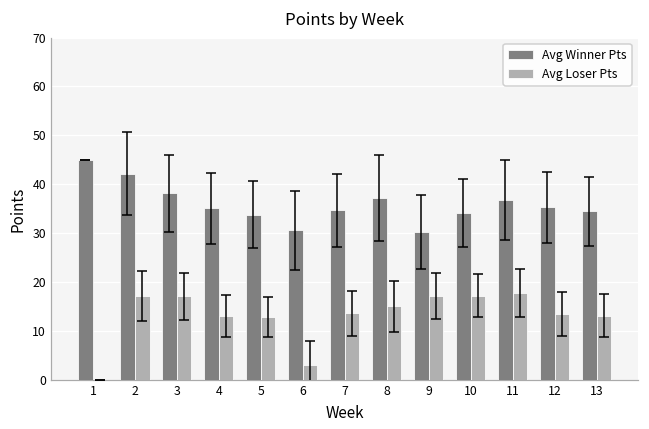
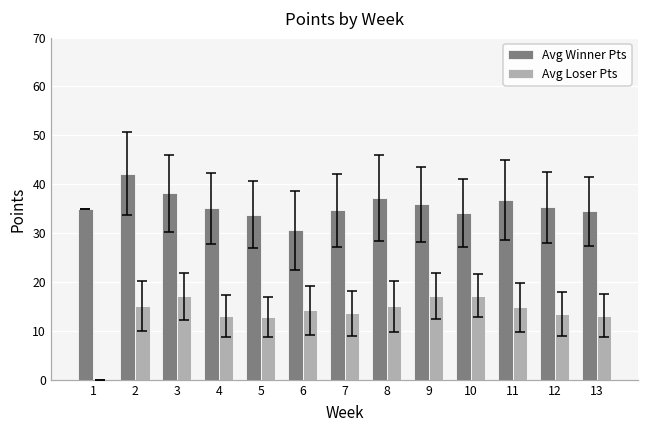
  {
    "Avg Winner Pts": {
-     "1": 45,
+     "1": 35,
      "2": 42,
      "3": 38,
      "4": 35,
      "5": 34,
      "6": 31,
      "7": 35,
      "8": 37,
-     "9": 30,
+     "9": 36,
      "10": 34,
      "11": 37,
      "12": 35,
      "13": 35
    },
    "Avg Loser Pts": {
      "1": 0,
-     "2": 17,
+     "2": 15,
      "3": 17,
      "4": 13,
      "5": 13,
-     "6": 3,
+     "6": 14,
      "7": 14,
      "8": 15,
      "9": 17,
      "10": 17,
-     "11": 18,
+     "11": 15,
      "12": 14,
      "13": 13
    }
  }
